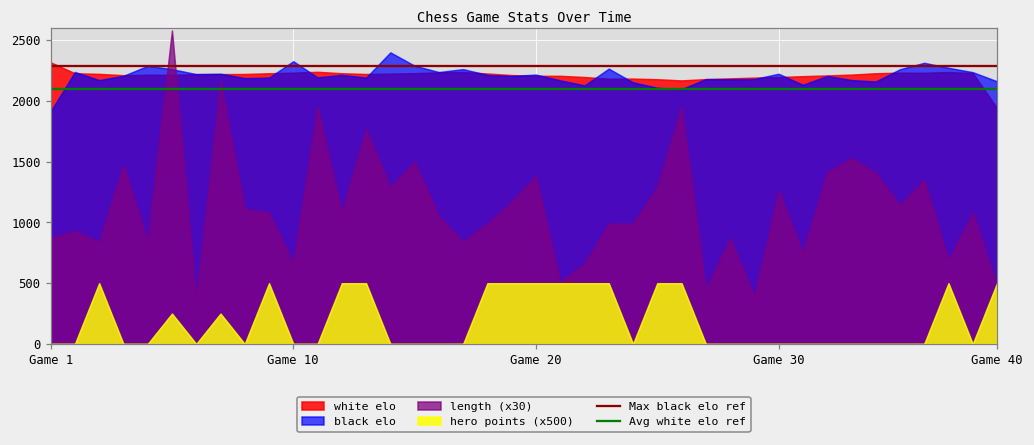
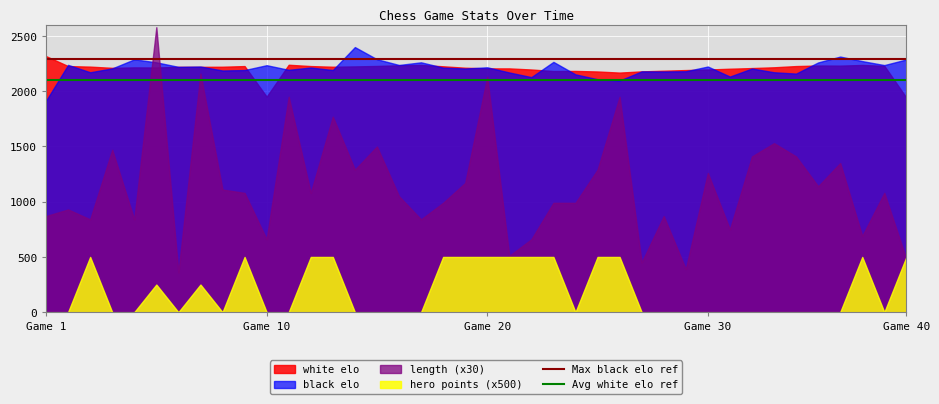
  {
    "white elo": {
      "Game 1": 2320,
-     "Game 10": 2230,
+     "Game 10": 1950,
      "Game 30": 2200,
      "Game 40": 1940
    },
    "black elo": {
      "Game 1": 1910,
-     "Game 10": 2330,
+     "Game 10": 2240,
      "Game 30": 2220,
-     "Game 40": 2160
+     "Game 40": 2290
    },
    "length (x30)": {
      "Game 1": 870,
      "Game 10": 660,
-     "Game 20": 1380,
+     "Game 20": 2130,
      "Game 30": 1260
    },
    "hero points (x500)": {
      "Game 1": 0,
      "Game 10": 0,
      "Game 20": 500,
      "Game 30": 0
    }
  }
